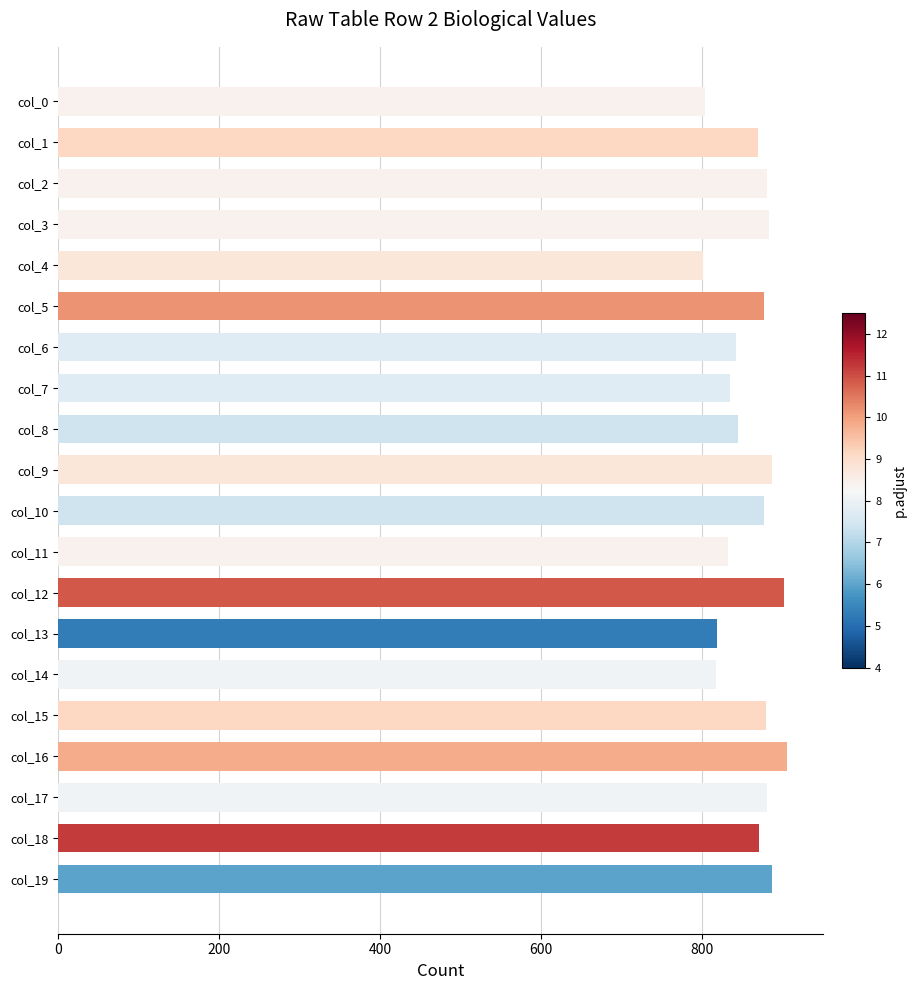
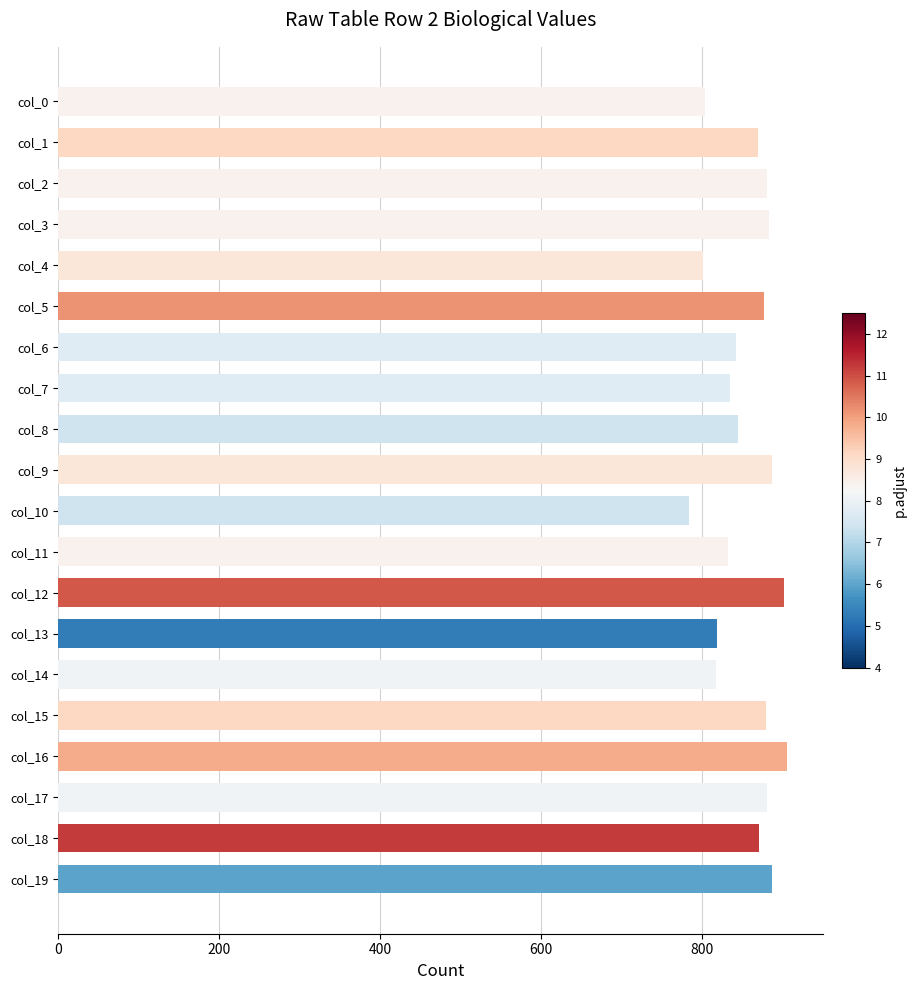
  {
    "col_0": 800,
    "col_1": 870,
    "col_2": 880,
    "col_3": 880,
    "col_4": 800,
    "col_5": 880,
    "col_6": 840,
    "col_7": 840,
    "col_8": 850,
    "col_9": 890,
-   "col_10": 880,
+   "col_10": 780,
    "col_11": 830,
    "col_12": 900,
    "col_13": 820,
    "col_14": 820,
    "col_15": 880,
    "col_16": 910,
    "col_17": 880,
    "col_18": 870,
    "col_19": 890
  }
